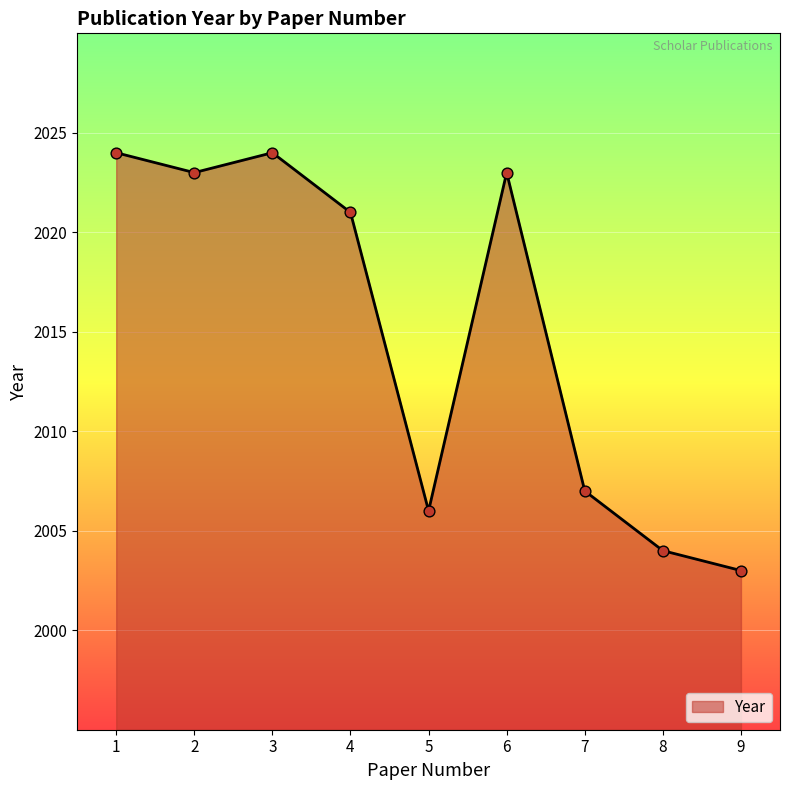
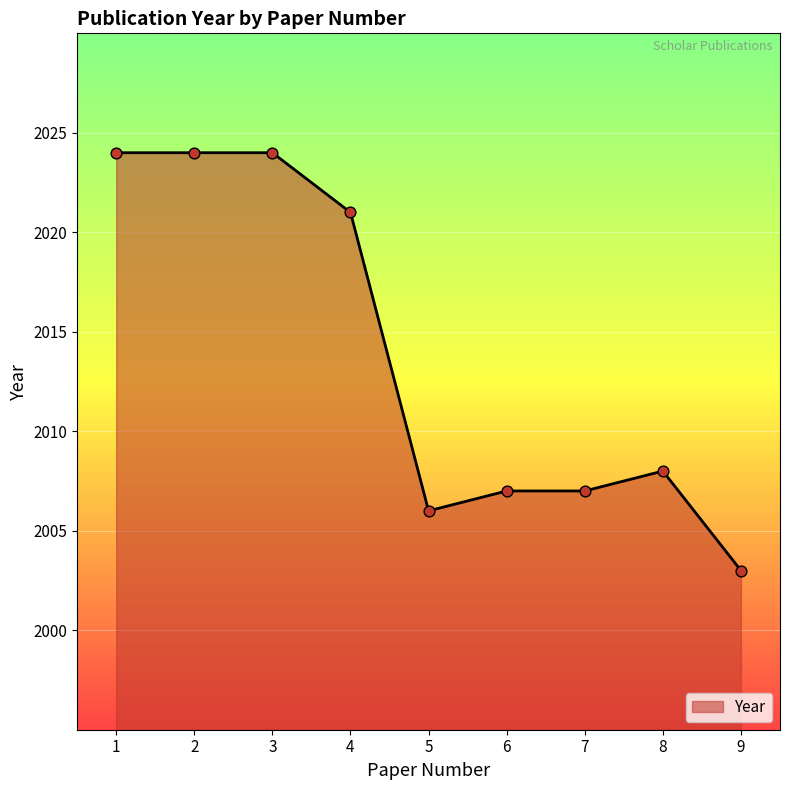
  {
    "1": 2024,
-   "2": 2023,
+   "2": 2024,
    "3": 2024,
    "4": 2021,
    "5": 2006,
-   "6": 2023,
+   "6": 2007,
    "7": 2007,
-   "8": 2004,
+   "8": 2008,
    "9": 2003
  }
